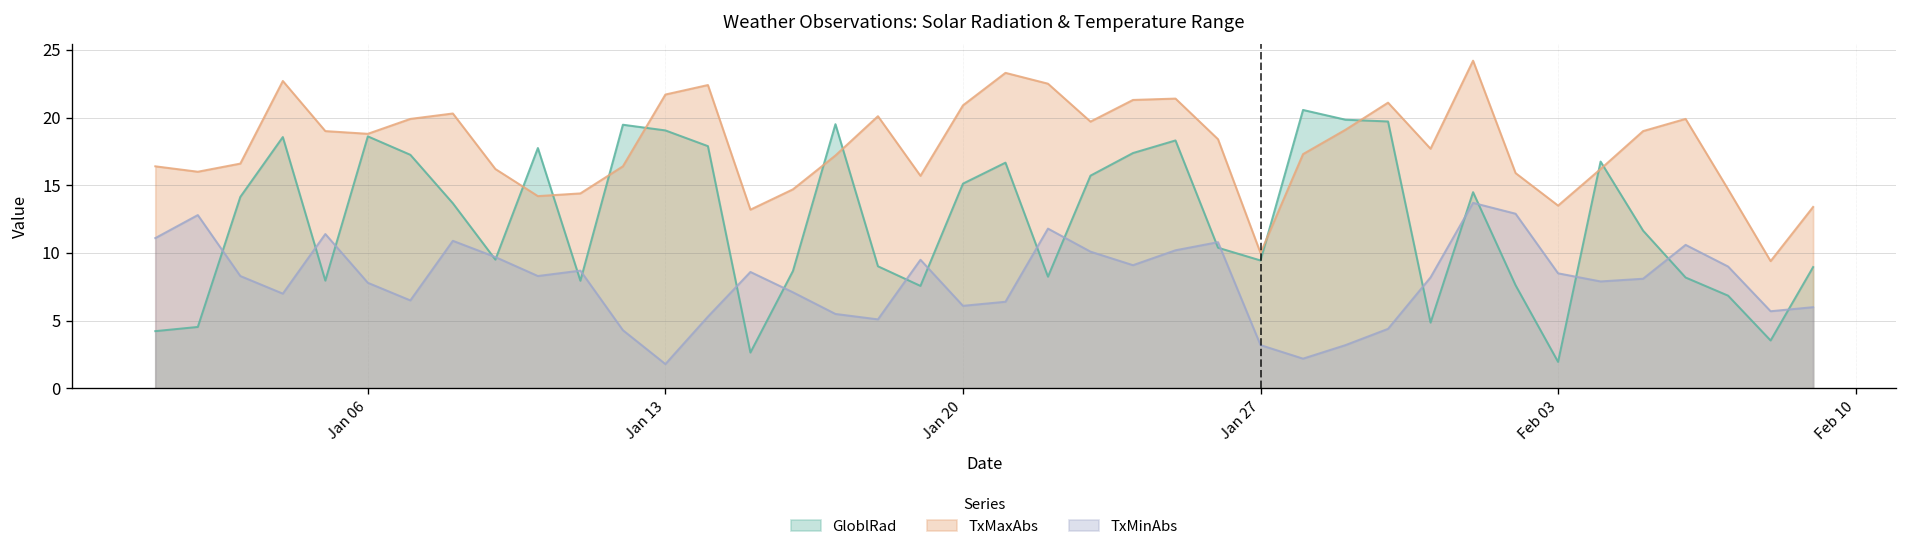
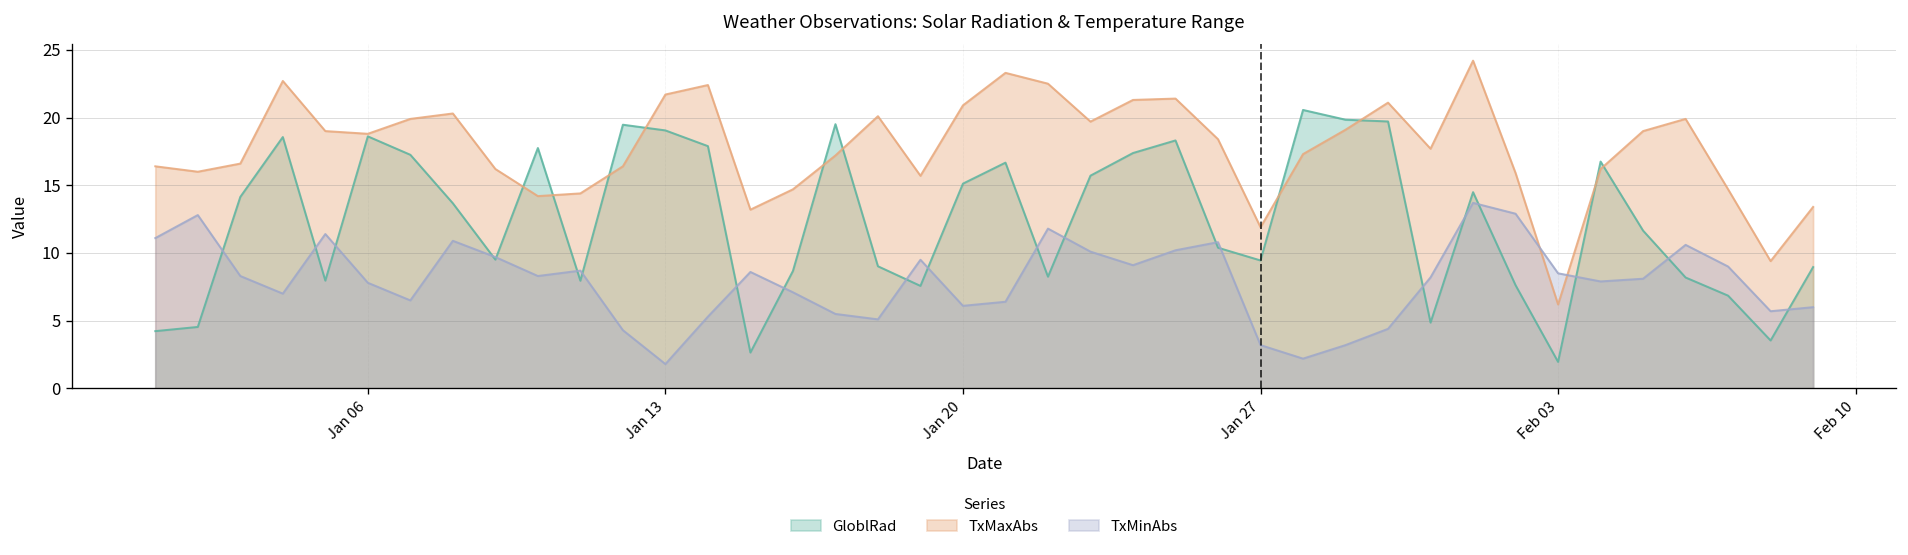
  {
    "TxMaxAbs": {
      "Jan 13": 21.7,
      "Jan 20": 20.9,
-     "Jan 27": 10.0,
-     "Feb 03": 13.5
+     "Jan 27": 11.9,
+     "Feb 03": 6.2
    }
  }
